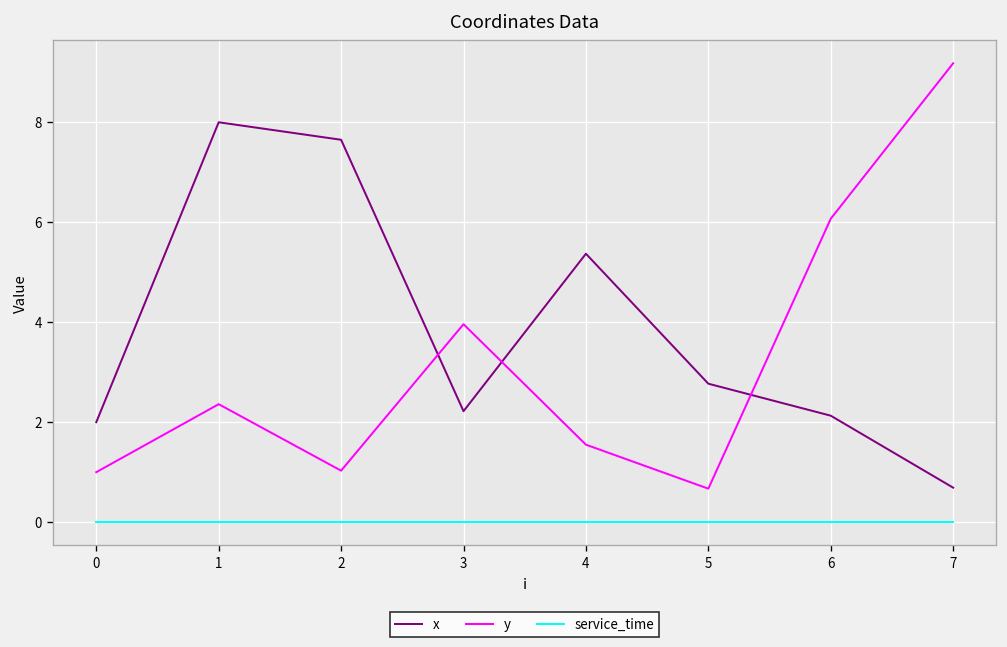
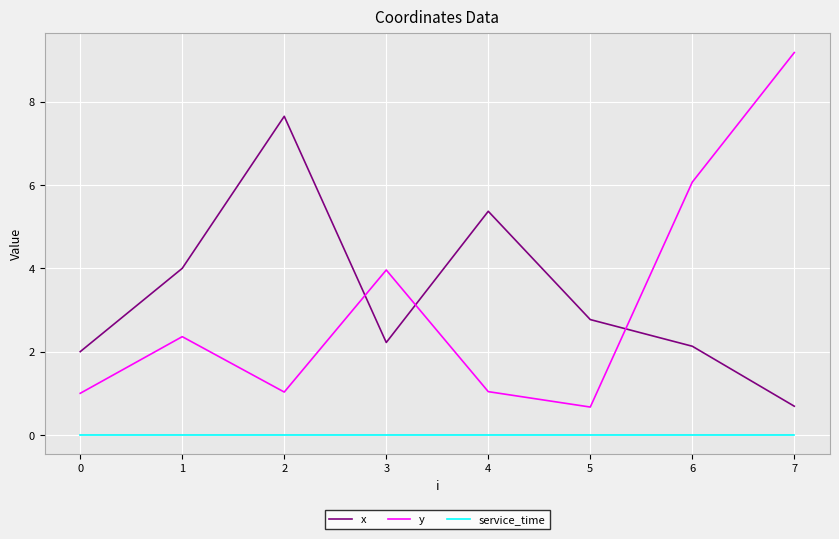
  {
    "x": {
      "0": 2,
-     "1": 8,
+     "1": 4,
      "2": 7.7,
      "3": 2.2,
      "4": 5.4,
      "5": 2.8,
      "6": 2.1,
      "7": 0.7
    },
    "y": {
      "0": 1.0,
      "1": 2.4,
      "2": 1.0,
      "3": 4.0,
-     "4": 1.6,
+     "4": 1.0,
      "5": 0.7,
      "6": 6.1,
      "7": 9.2
    },
    "service_time": {
      "0": 0.0,
      "1": 0.0,
      "2": 0.0,
      "3": 0.0,
      "4": 0.0,
      "5": 0.0,
      "6": 0.0,
      "7": 0.0
    }
  }
